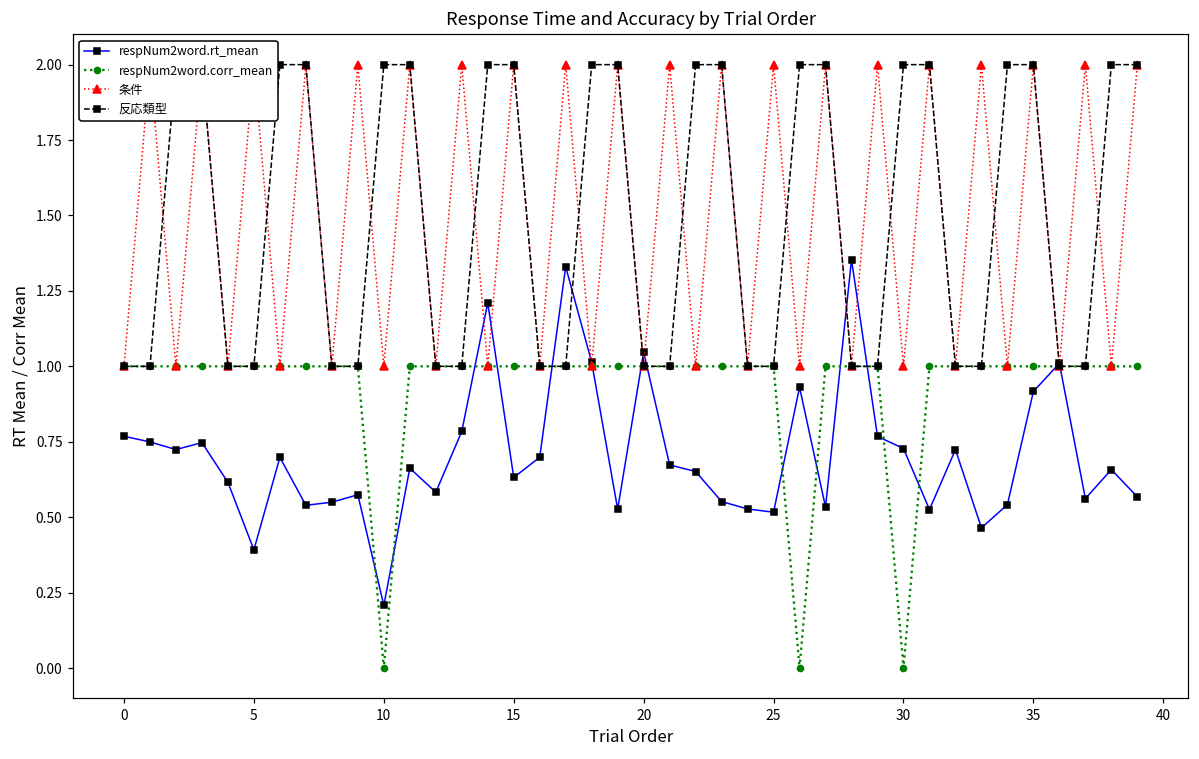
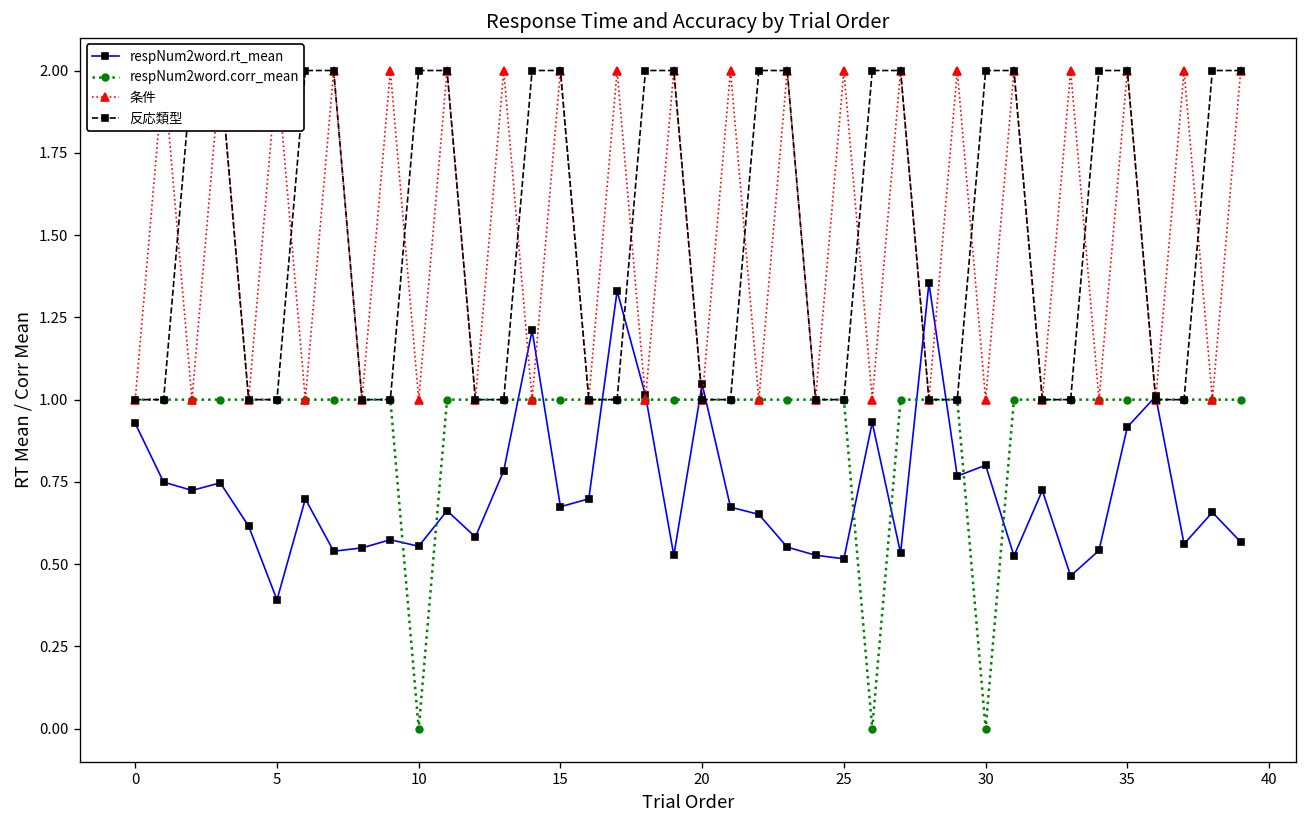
  {
    "respNum2word.rt_mean": {
-     "0": 0.77,
+     "0": 0.93,
      "5": 0.39,
-     "10": 0.21,
-     "15": 0.63,
+     "10": 0.55,
+     "15": 0.67,
      "20": 1.05,
      "25": 0.52,
-     "30": 0.73,
+     "30": 0.80,
      "35": 0.92
    },
    "respNum2word.corr_mean": {
      "10": 0.00,
      "15": 1.00,
      "30": 0.00,
      "35": 1.00
    },
    "条件": {
      "10": 1.00,
      "25": 2.00,
      "30": 1.00
    },
    "反応類型": {
      "10": 2.00,
      "30": 2.00
    }
  }
